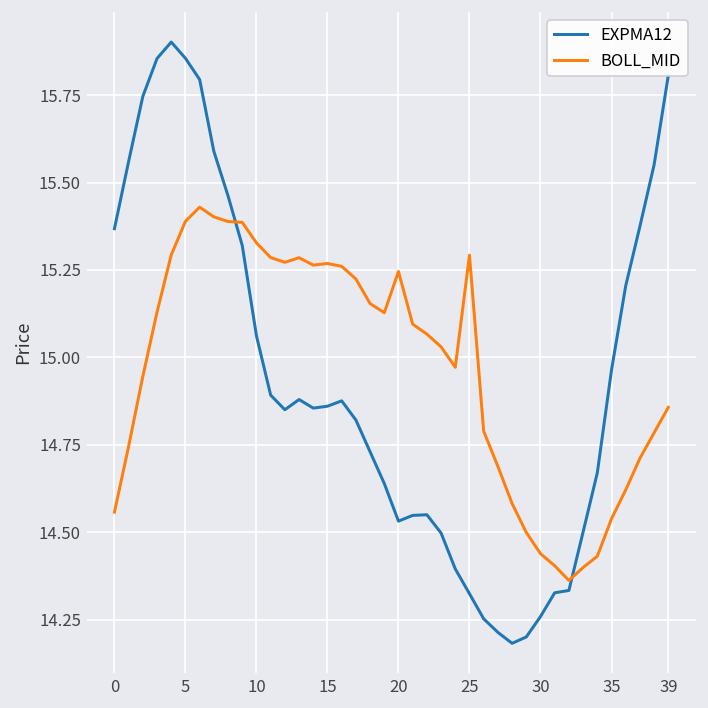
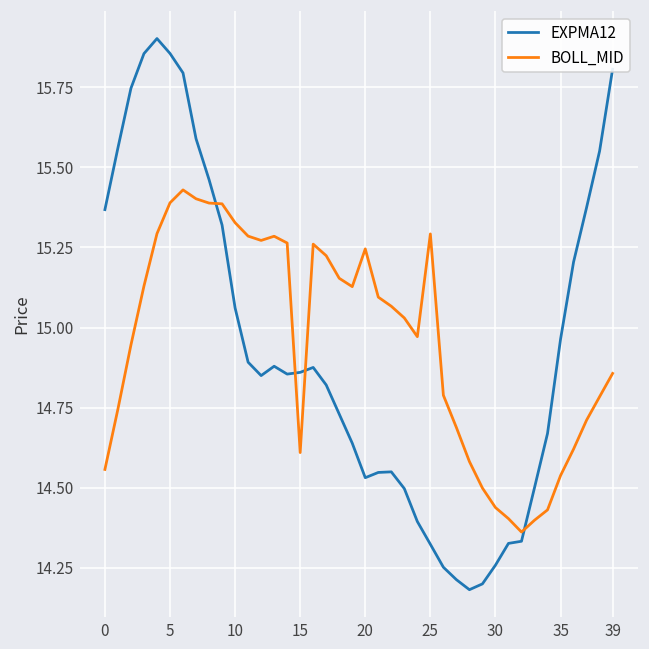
  {
    "EXPMA12": {
      "0": 15.37,
      "5": 15.86,
      "10": 15.06,
      "15": 14.86,
      "20": 14.53,
      "25": 14.32,
      "30": 14.26,
      "35": 14.96
    },
    "BOLL_MID": {
      "0": 14.56,
      "5": 15.39,
      "10": 15.33,
-     "15": 15.27,
+     "15": 14.61,
      "20": 15.25,
      "25": 15.29,
      "30": 14.44,
      "35": 14.54,
      "39": 14.86
    }
  }
